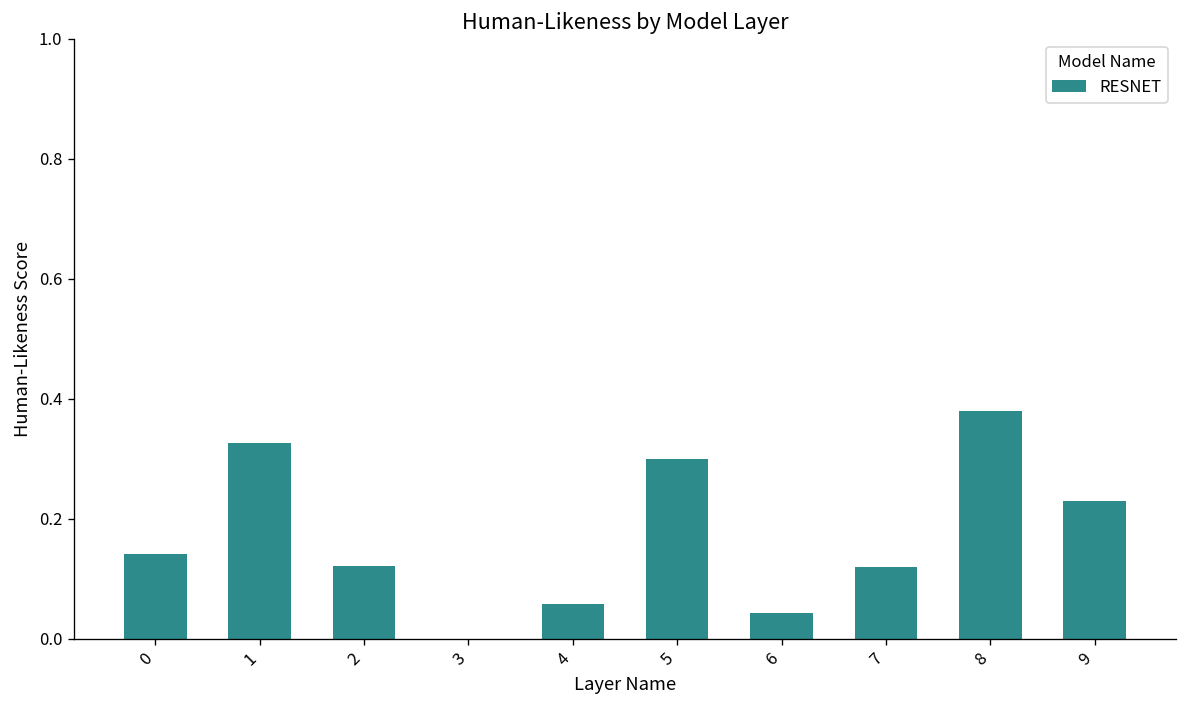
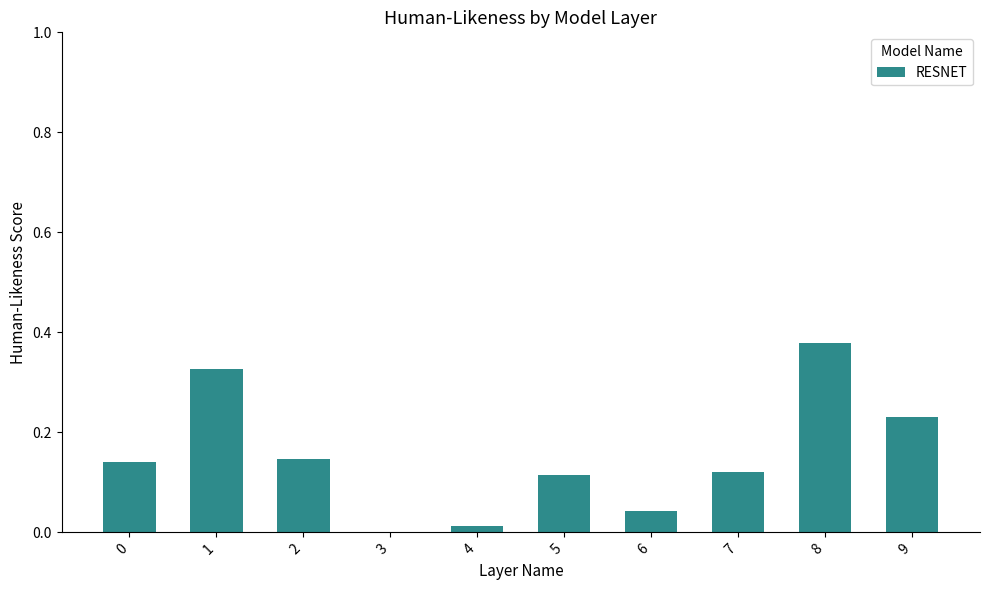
  {
    "0": 0.14,
    "1": 0.33,
-   "2": 0.12,
-   "4": 0.06,
-   "5": 0.30,
+   "2": 0.15,
+   "4": 0.01,
+   "5": 0.11,
    "6": 0.04,
    "7": 0.12,
    "8": 0.38,
    "9": 0.23
  }
